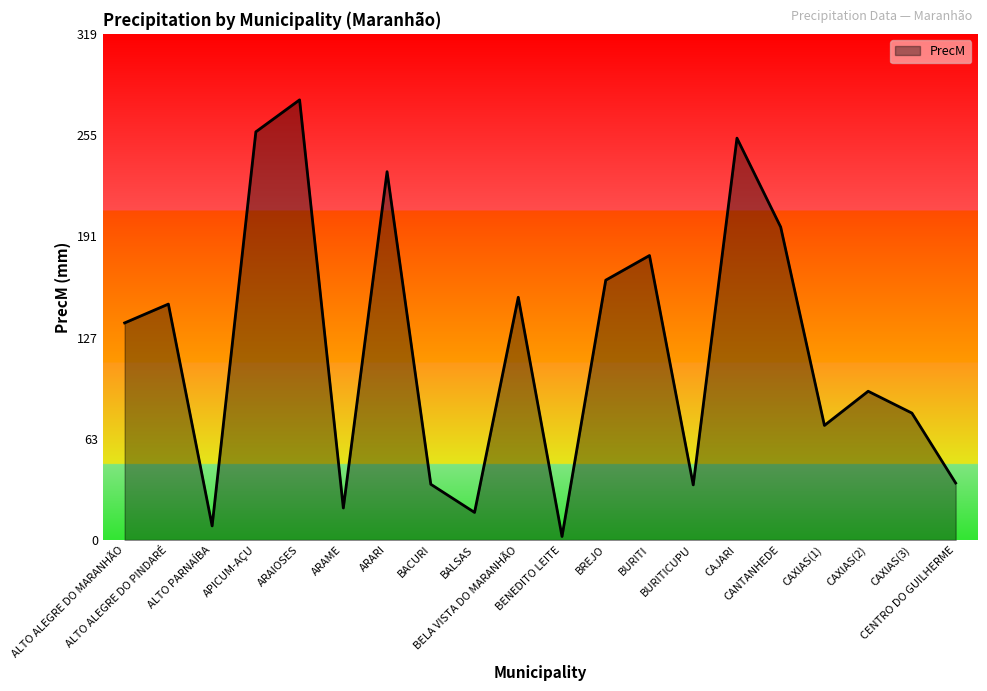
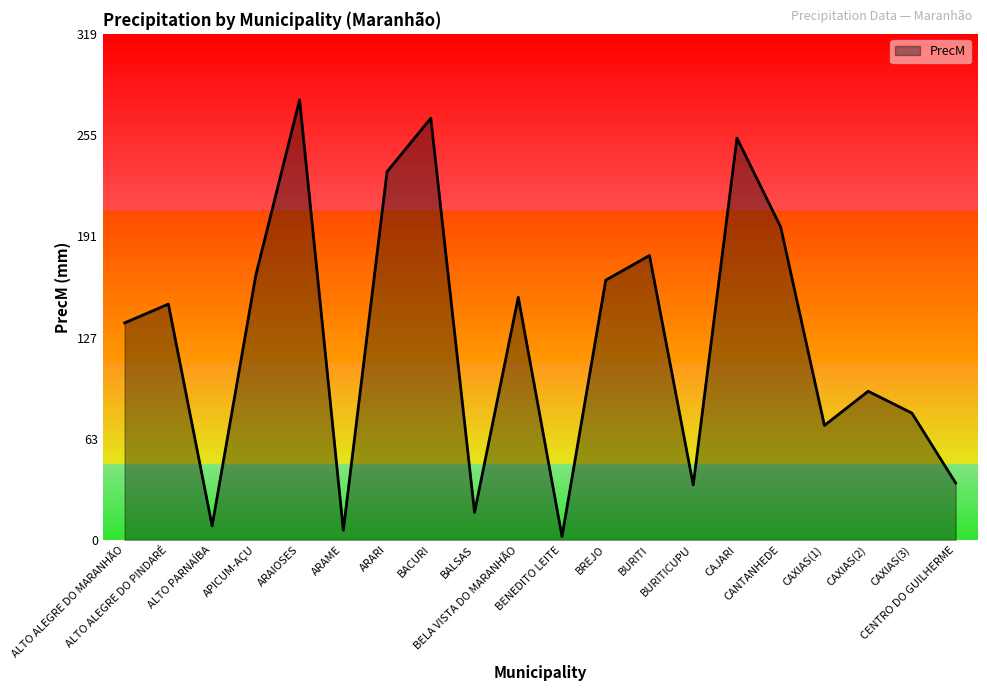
  {
    "ALTO ALEGRE DO MARANHÃO": 137,
    "ALTO ALEGRE DO PINDARÉ": 149,
    "ALTO PARNAÍBA": 9,
-   "APICUM-AÇU": 258,
+   "APICUM-AÇU": 168,
    "ARAIOSES": 278,
-   "ARAME": 20,
+   "ARAME": 6,
    "ARARI": 233,
-   "BACURI": 35,
+   "BACURI": 267,
    "BALSAS": 17,
    "BELA VISTA DO MARANHÃO": 153,
    "BENEDITO LEITE": 2,
    "BREJO": 164,
    "BURITI": 180,
    "BURITICUPU": 35,
    "CAJARI": 254,
    "CANTANHEDE": 198,
    "CAXIAS(1)": 72,
    "CAXIAS(2)": 94,
    "CAXIAS(3)": 80,
    "CENTRO DO GUILHERME": 36
  }
